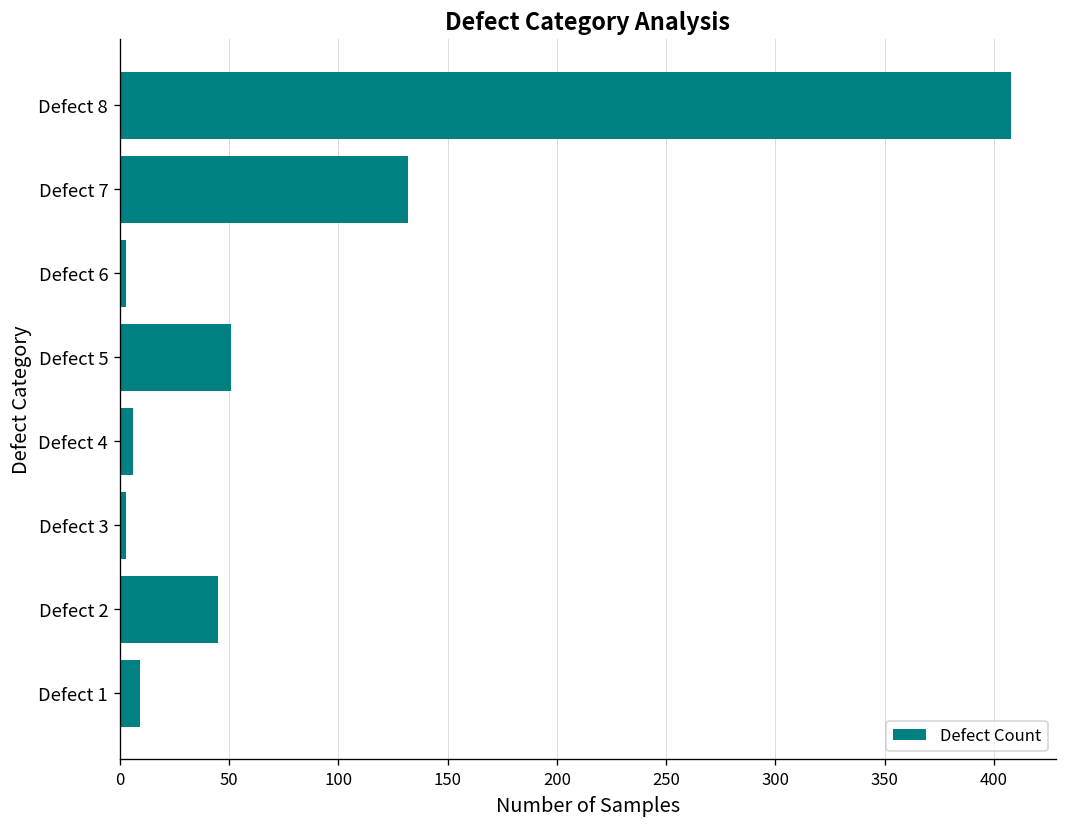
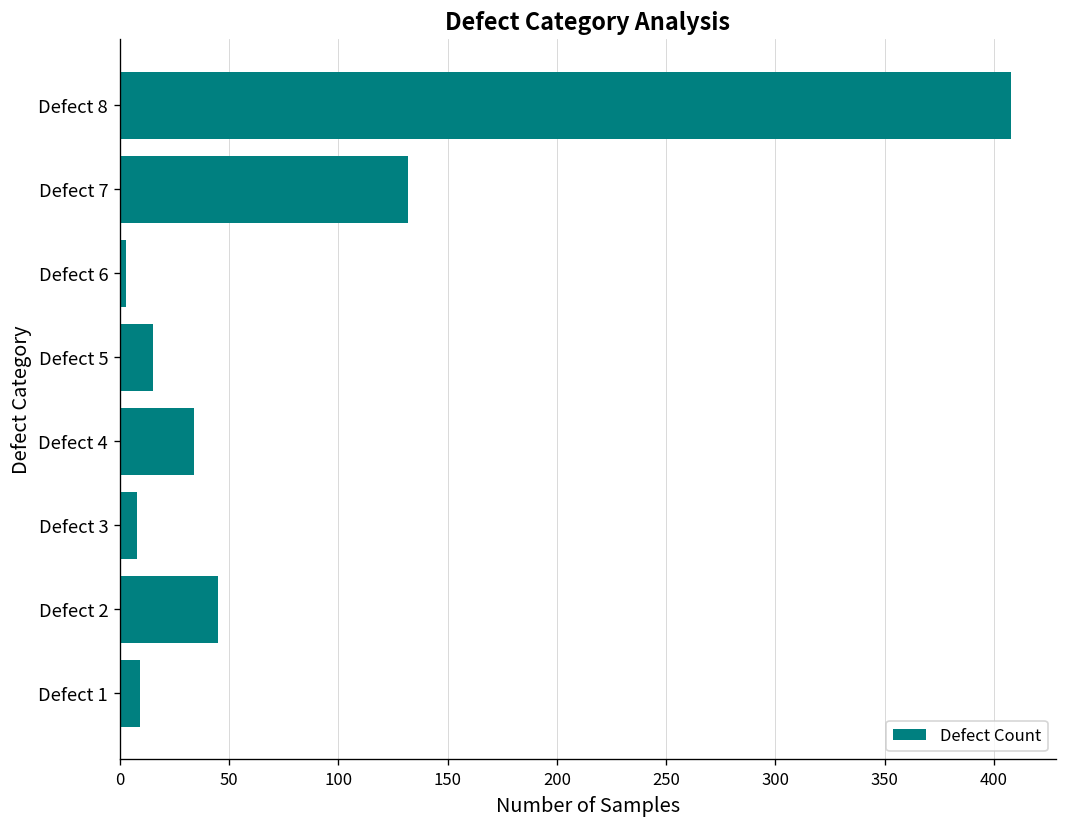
  {
    "Defect 8": 408,
    "Defect 7": 132,
    "Defect 6": 3,
-   "Defect 5": 51,
-   "Defect 4": 6,
-   "Defect 3": 3,
+   "Defect 5": 15,
+   "Defect 4": 34,
+   "Defect 3": 8,
    "Defect 2": 45,
    "Defect 1": 9
  }
